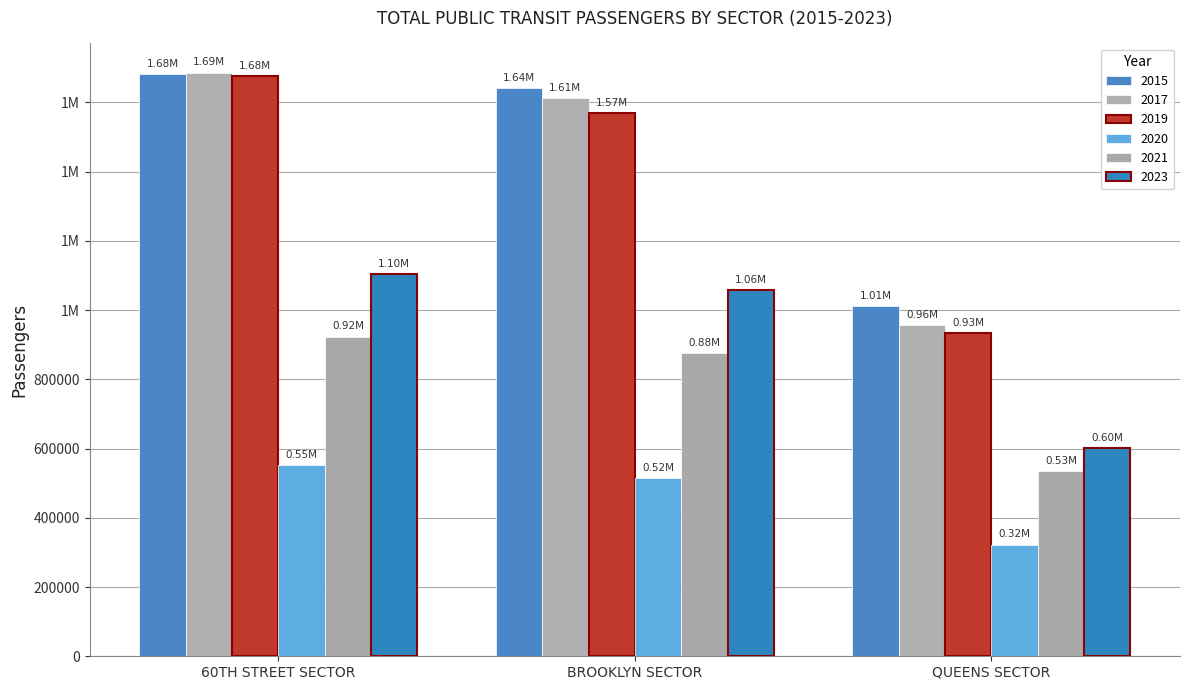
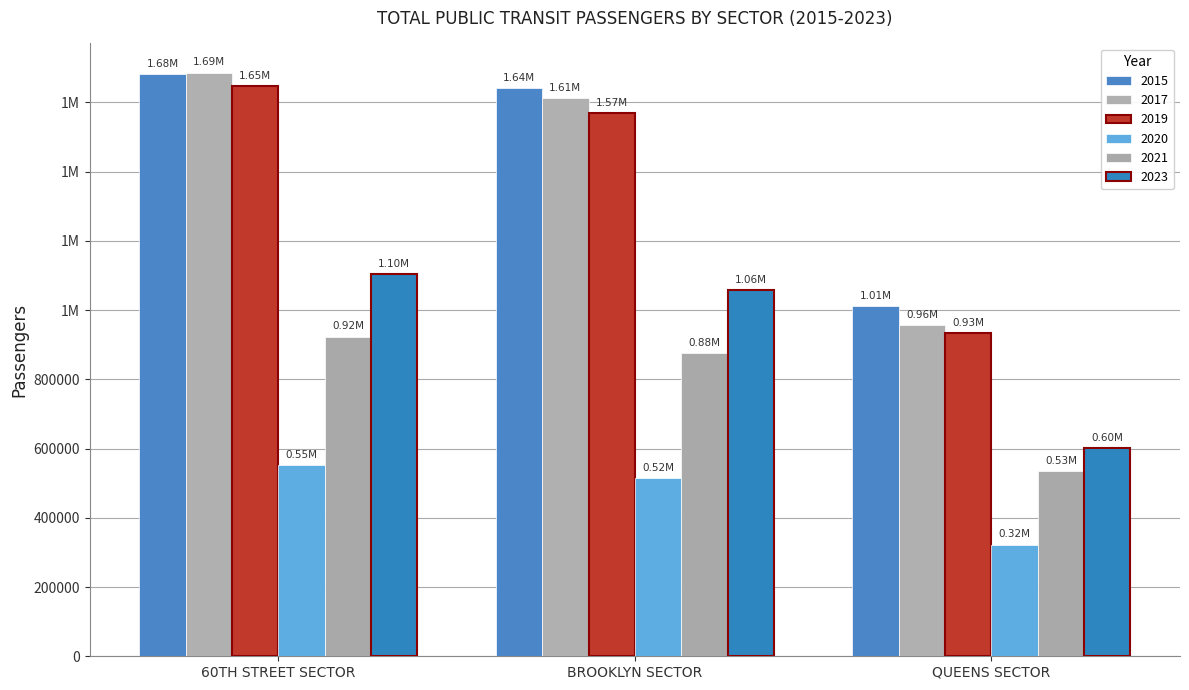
  {
    "2019": {
-     "60TH STREET SECTOR": "1.68M",
+     "60TH STREET SECTOR": "1.65M",
      "BROOKLYN SECTOR": "1.57M",
      "QUEENS SECTOR": "0.93M"
    }
  }
